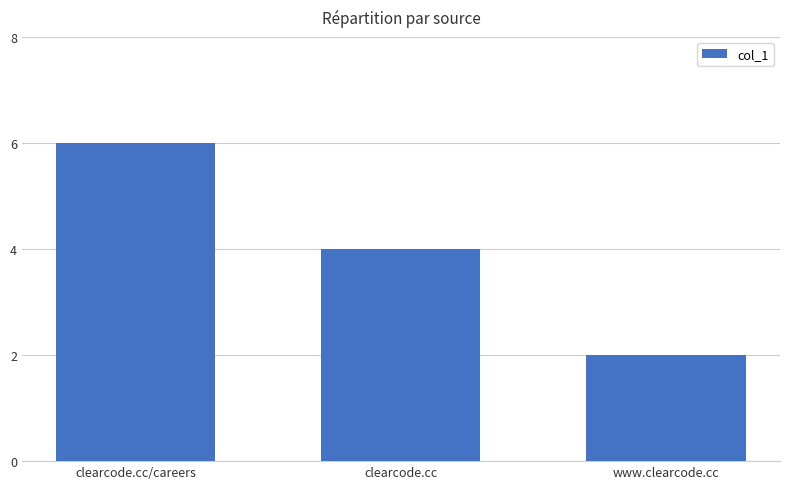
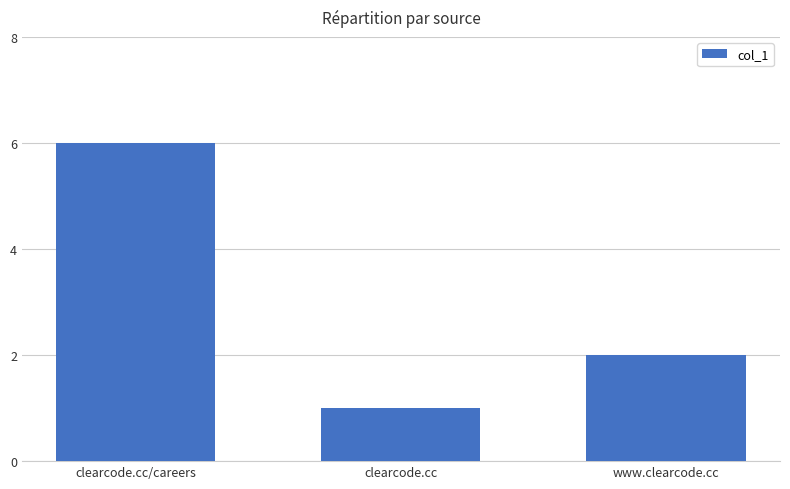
  {
    "clearcode.cc/careers": 6,
-   "clearcode.cc": 4,
+   "clearcode.cc": 1,
    "www.clearcode.cc": 2
  }
